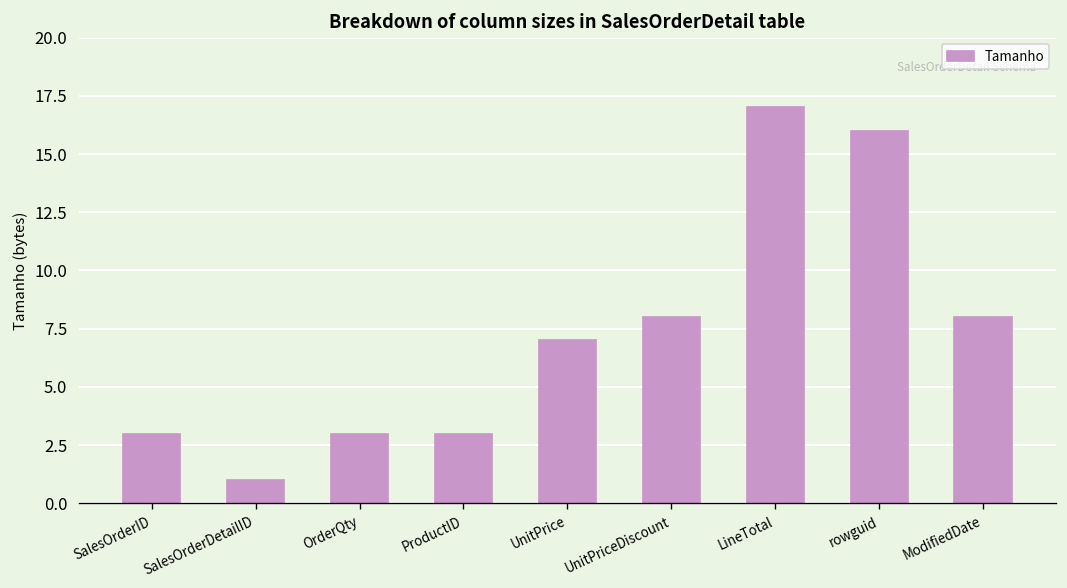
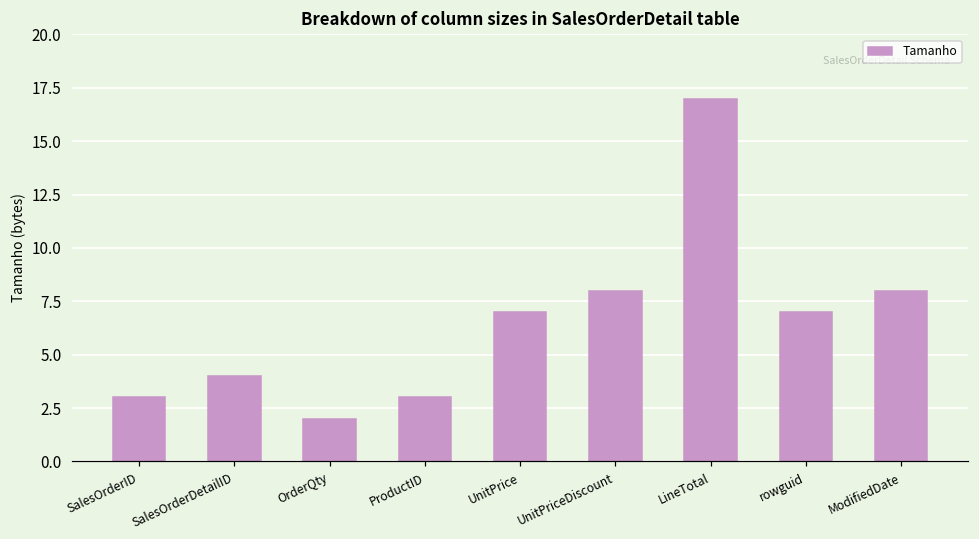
  {
    "SalesOrderID": 3,
-   "SalesOrderDetailID": 1,
-   "OrderQty": 3,
+   "SalesOrderDetailID": 4,
+   "OrderQty": 2,
    "ProductID": 3,
    "UnitPrice": 7,
    "UnitPriceDiscount": 8,
    "LineTotal": 17,
-   "rowguid": 16,
+   "rowguid": 7,
    "ModifiedDate": 8
  }
